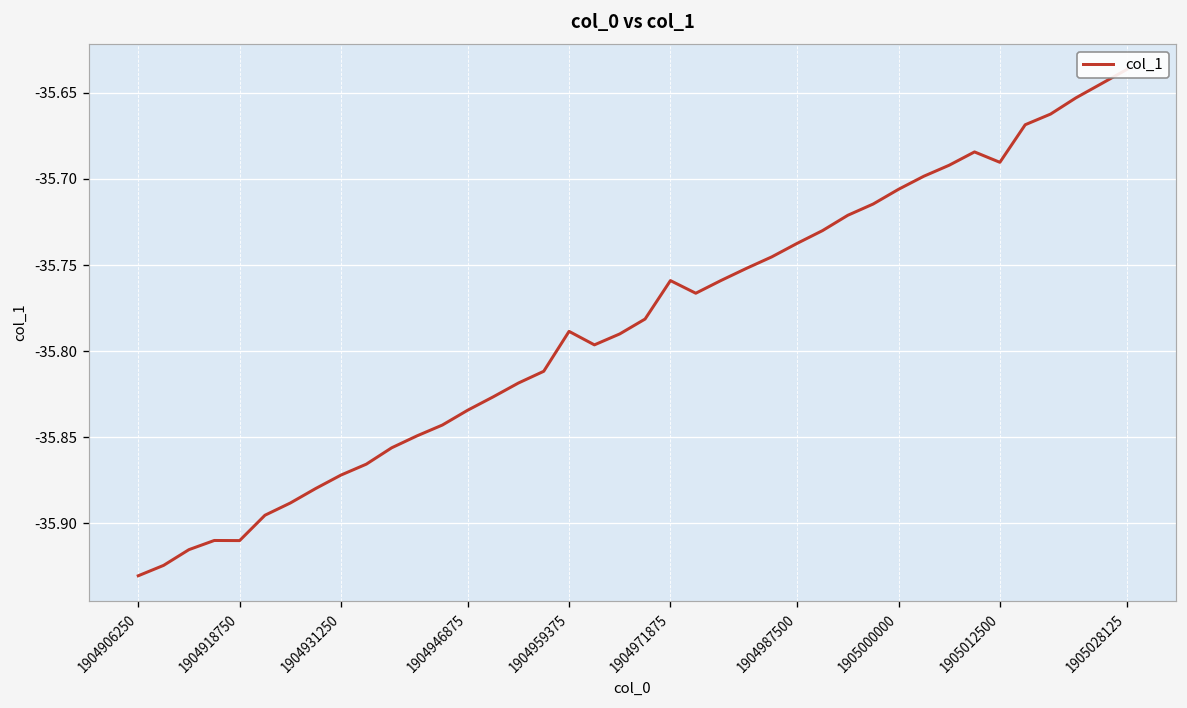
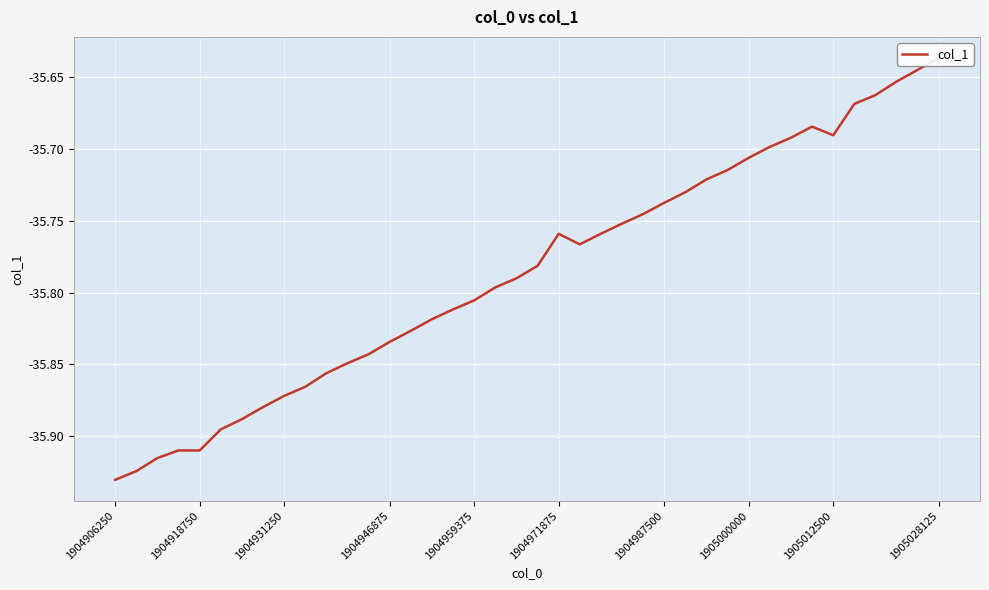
  {
    "1904906250": -35.930,
    "1904918750": -35.910,
    "1904931250": -35.872,
    "1904946875": -35.834,
-   "1904959375": -35.789,
+   "1904959375": -35.805,
    "1904971875": -35.759,
    "1904987500": -35.737,
    "1905000000": -35.706,
    "1905012500": -35.690
  }
